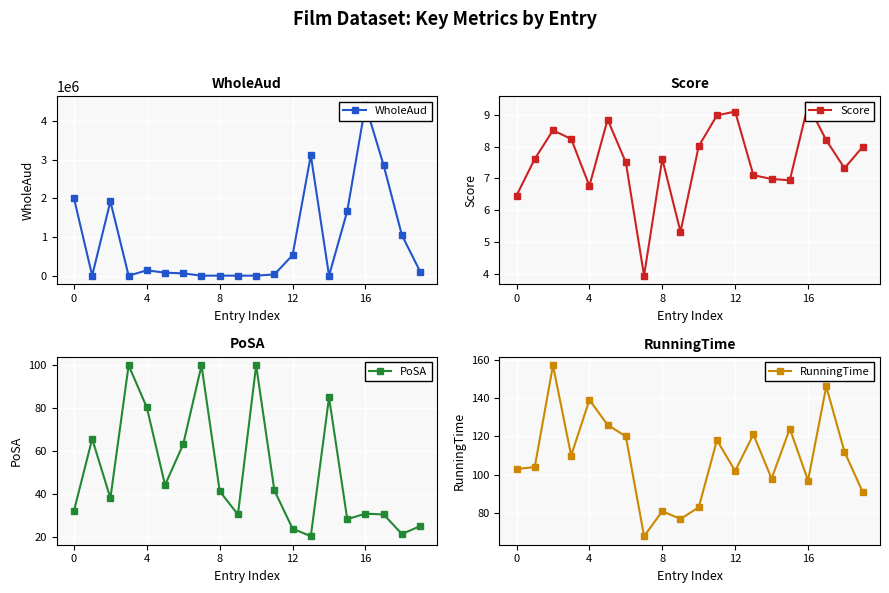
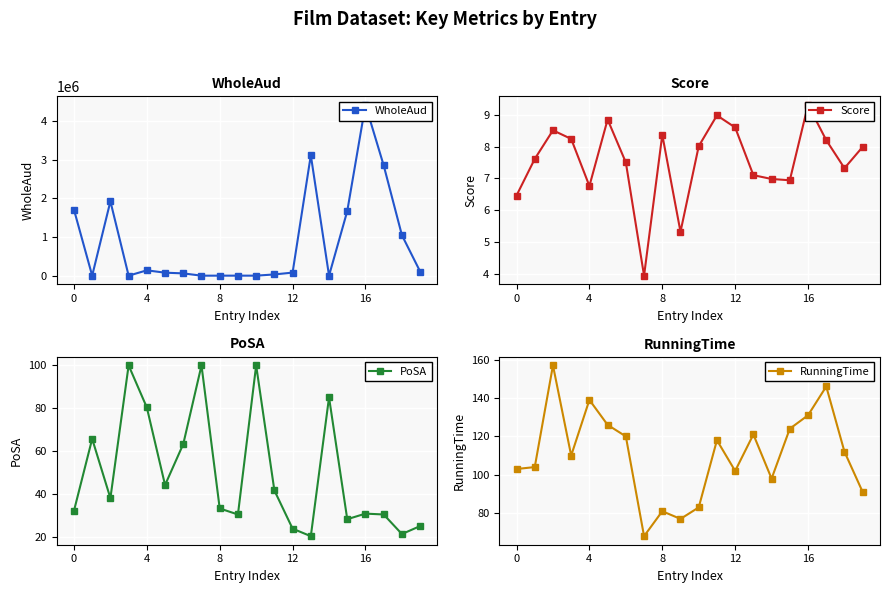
  {
    "WholeAud": {
-     "0": 2000000,
+     "0": 1700000,
      "4": 100000,
      "8": 0,
-     "12": 500000
+     "12": 100000
    },
    "Score": {
      "0": 6.5,
      "4": 6.8,
-     "8": 7.6,
-     "12": 9.1
+     "8": 8.4,
+     "12": 8.6
    },
    "PoSA": {
      "0": 32,
      "4": 80,
-     "8": 41,
+     "8": 33,
      "12": 24,
      "16": 31
    },
    "RunningTime": {
      "0": 103,
      "4": 139,
      "8": 81,
      "12": 102,
-     "16": 97
+     "16": 131
    }
  }
